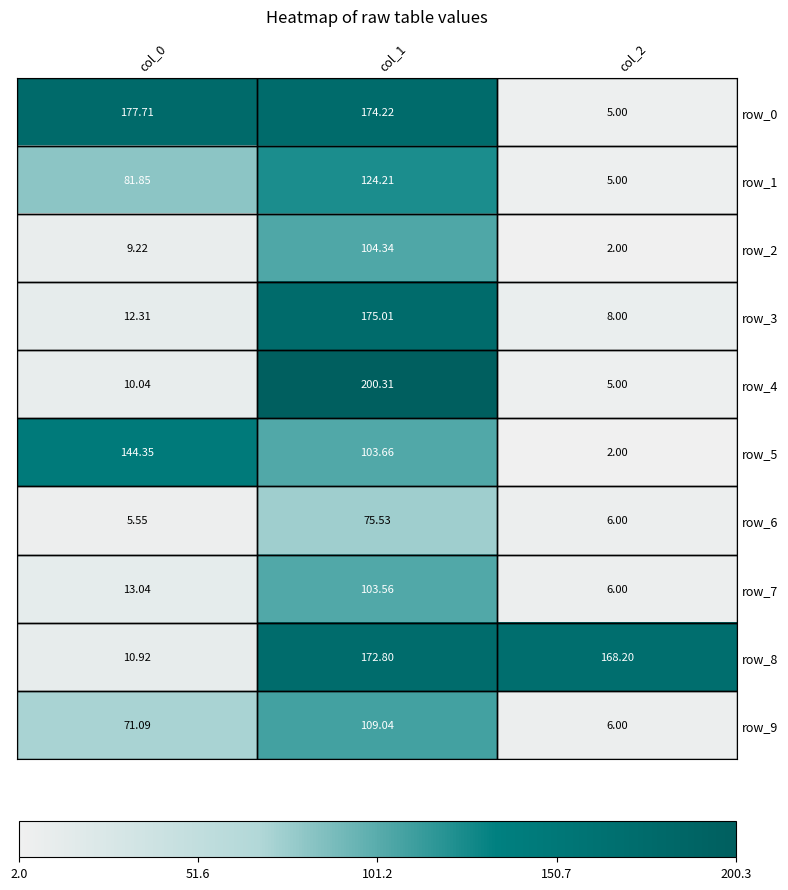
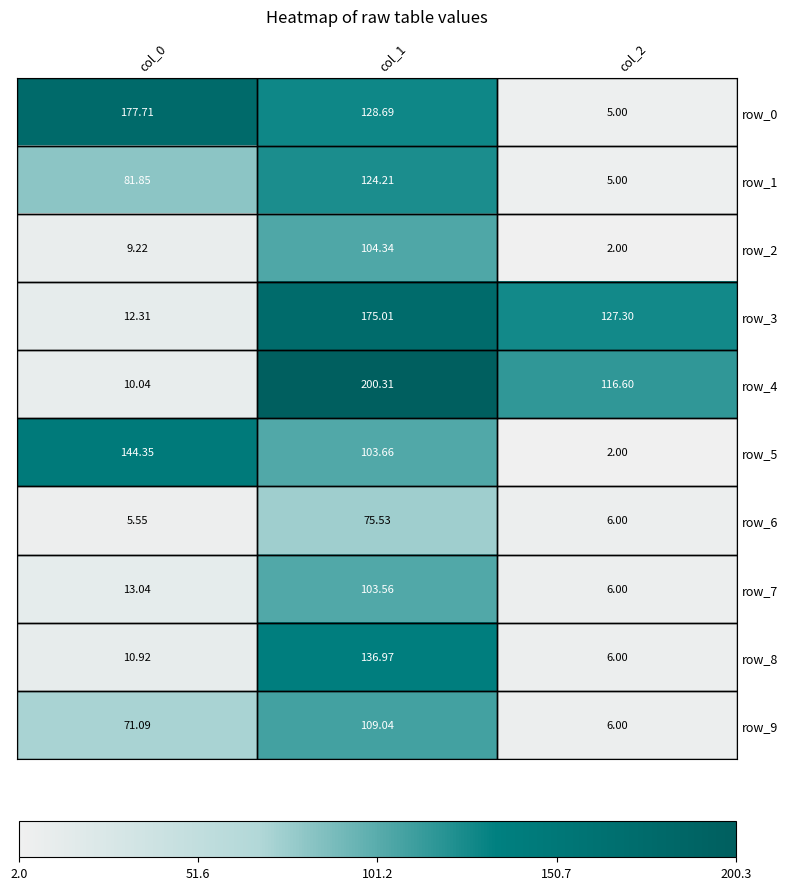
  {
    "row_0": {
      "col_0": 177.71,
-     "col_1": 174.22,
+     "col_1": 128.69,
      "col_2": 5.00
    },
    "row_1": {
      "col_0": 81.85,
      "col_1": 124.21,
      "col_2": 5.00
    },
    "row_2": {
      "col_0": 9.22,
      "col_1": 104.34,
      "col_2": 2.00
    },
    "row_3": {
      "col_0": 12.31,
      "col_1": 175.01,
-     "col_2": 8.00
+     "col_2": 127.30
    },
    "row_4": {
      "col_0": 10.04,
      "col_1": 200.31,
-     "col_2": 5.00
+     "col_2": 116.60
    },
    "row_5": {
      "col_0": 144.35,
      "col_1": 103.66,
      "col_2": 2.00
    },
    "row_6": {
      "col_0": 5.55,
      "col_1": 75.53,
      "col_2": 6.00
    },
    "row_7": {
      "col_0": 13.04,
      "col_1": 103.56,
      "col_2": 6.00
    },
    "row_8": {
      "col_0": 10.92,
-     "col_1": 172.80,
-     "col_2": 168.20
+     "col_1": 136.97,
+     "col_2": 6.00
    },
    "row_9": {
      "col_0": 71.09,
      "col_1": 109.04,
      "col_2": 6.00
    }
  }
